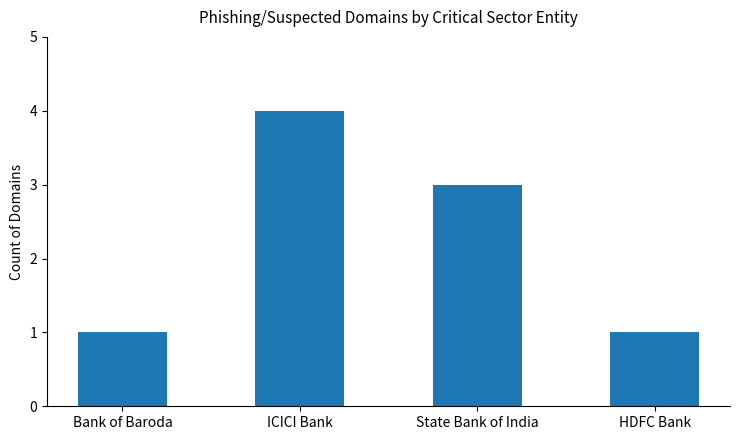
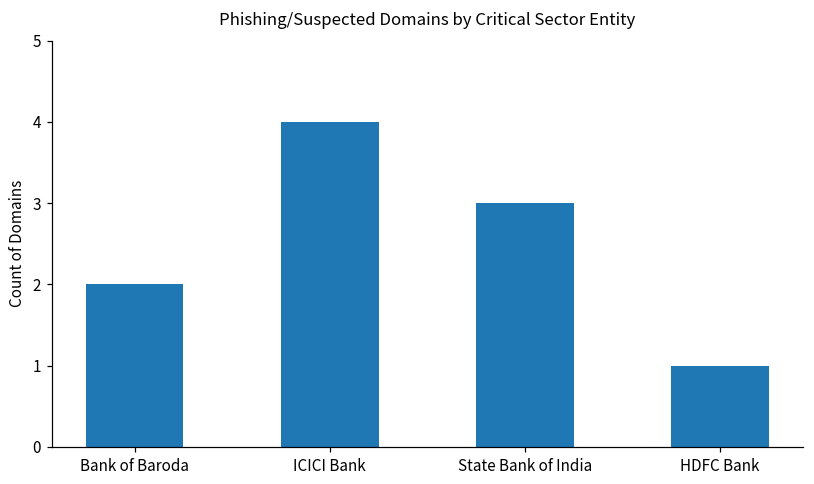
  {
-   "Bank of Baroda": 1,
+   "Bank of Baroda": 2,
    "ICICI Bank": 4,
    "State Bank of India": 3,
    "HDFC Bank": 1
  }
